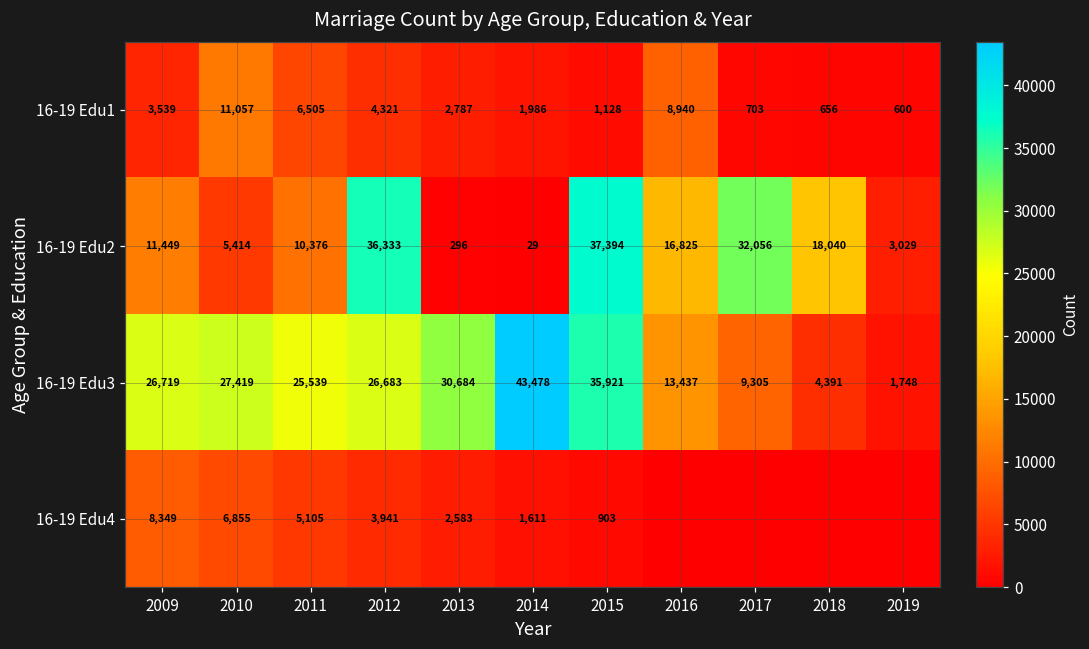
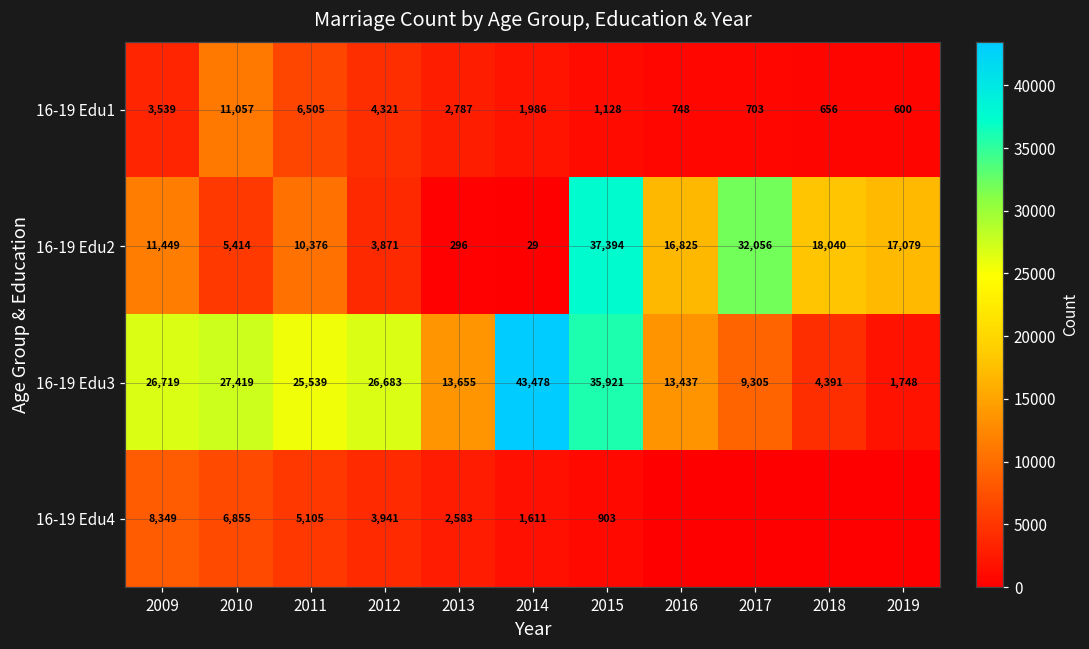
  {
    "16-19 Edu1": {
      "2009": "3,539",
      "2010": "11,057",
      "2011": "6,505",
      "2012": "4,321",
      "2013": "2,787",
      "2014": "1,986",
      "2015": "1,128",
-     "2016": "8,940",
+     "2016": "748",
      "2017": "703",
      "2018": "656",
      "2019": "600"
    },
    "16-19 Edu2": {
      "2009": "11,449",
      "2010": "5,414",
      "2011": "10,376",
-     "2012": "36,333",
+     "2012": "3,871",
      "2013": "296",
      "2014": "29",
      "2015": "37,394",
      "2016": "16,825",
      "2017": "32,056",
      "2018": "18,040",
-     "2019": "3,029"
+     "2019": "17,079"
    },
    "16-19 Edu3": {
      "2009": "26,719",
      "2010": "27,419",
      "2011": "25,539",
      "2012": "26,683",
-     "2013": "30,684",
+     "2013": "13,655",
      "2014": "43,478",
      "2015": "35,921",
      "2016": "13,437",
      "2017": "9,305",
      "2018": "4,391",
      "2019": "1,748"
    },
    "16-19 Edu4": {
      "2009": "8,349",
      "2010": "6,855",
      "2011": "5,105",
      "2012": "3,941",
      "2013": "2,583",
      "2014": "1,611",
      "2015": "903"
    }
  }
